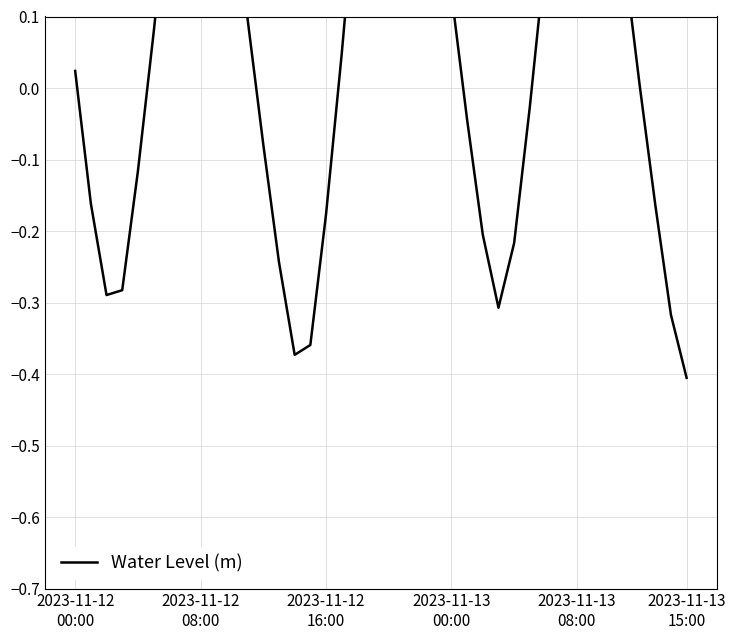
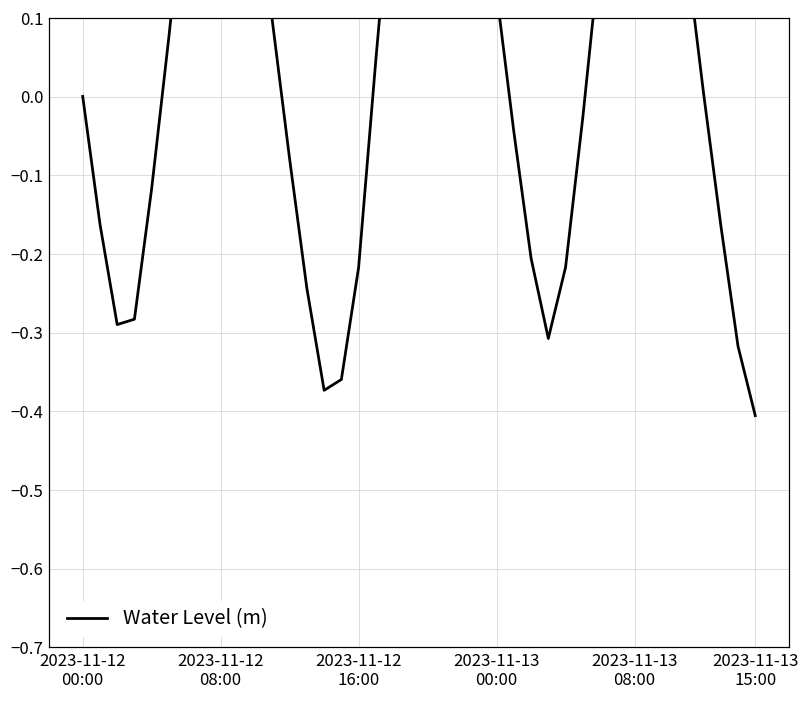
  {
-   "2023-11-12 00:00": 0.02,
-   "2023-11-12 16:00": -0.18,
+   "2023-11-12 00:00": 0.00,
+   "2023-11-12 16:00": -0.22,
    "2023-11-13 15:00": -0.41
  }
